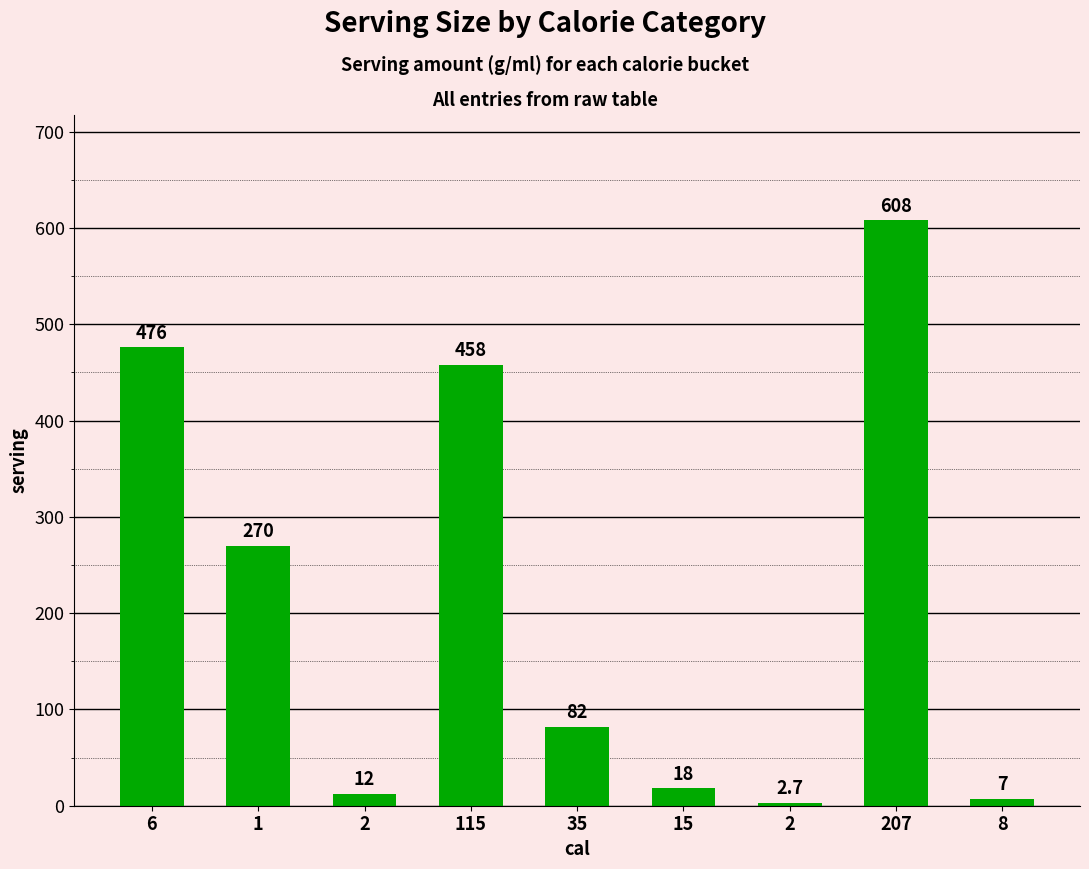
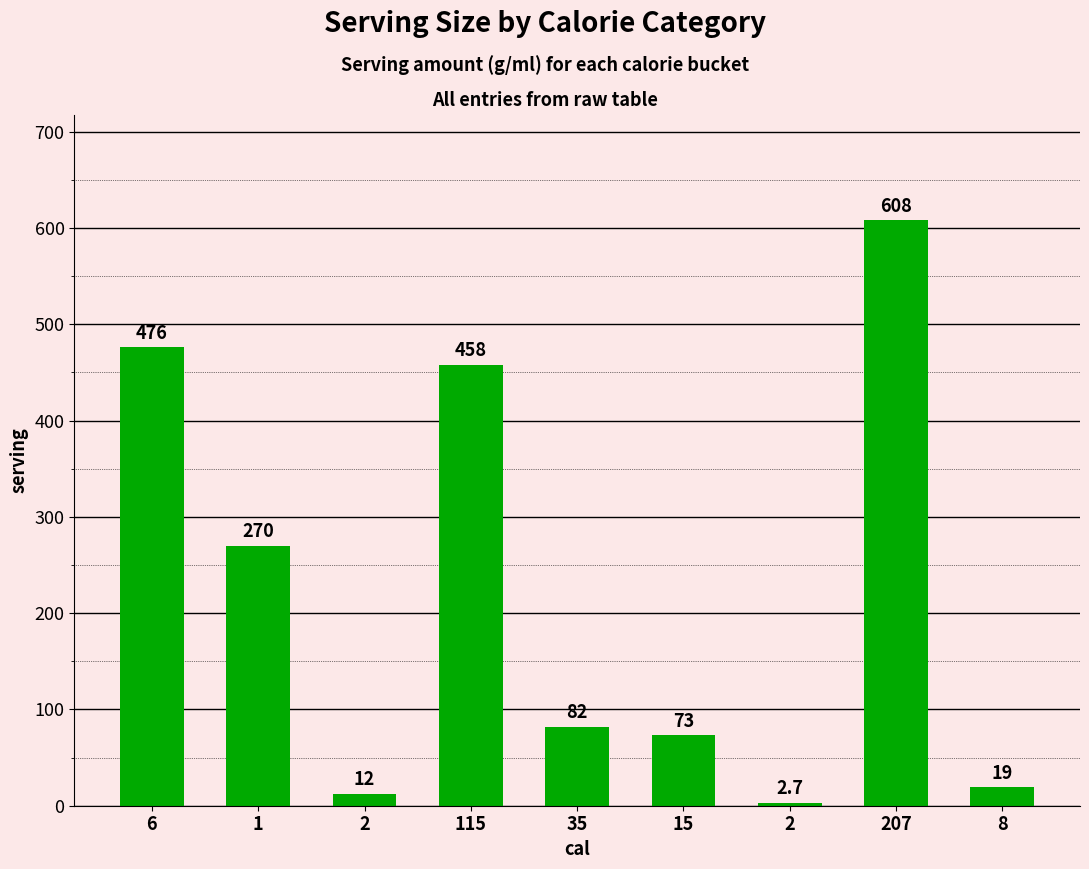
  {
    "6": 476,
    "1": 270,
    "115": 458,
    "35": 82,
-   "15": 18,
+   "15": 73,
    "207": 608,
-   "8": 7
+   "8": 19
  }
